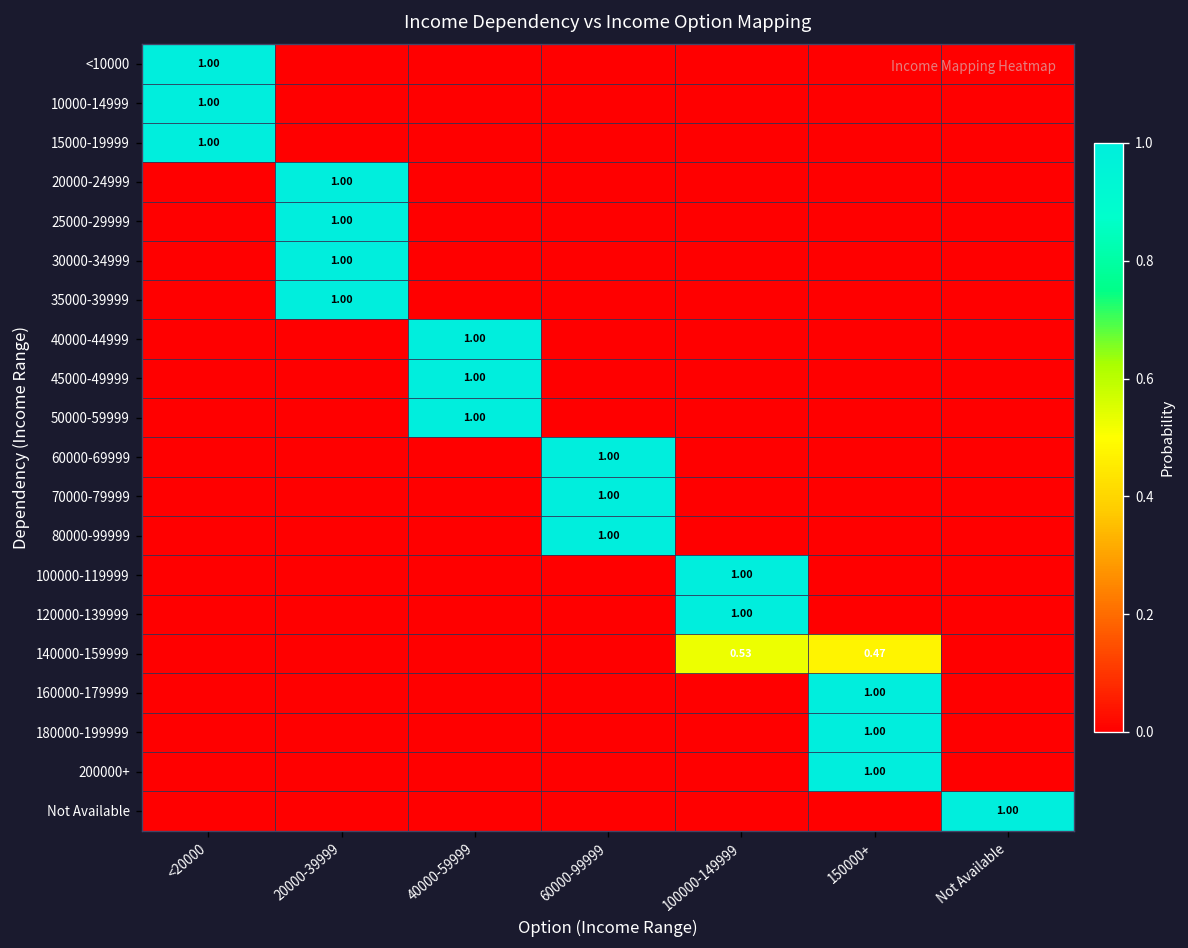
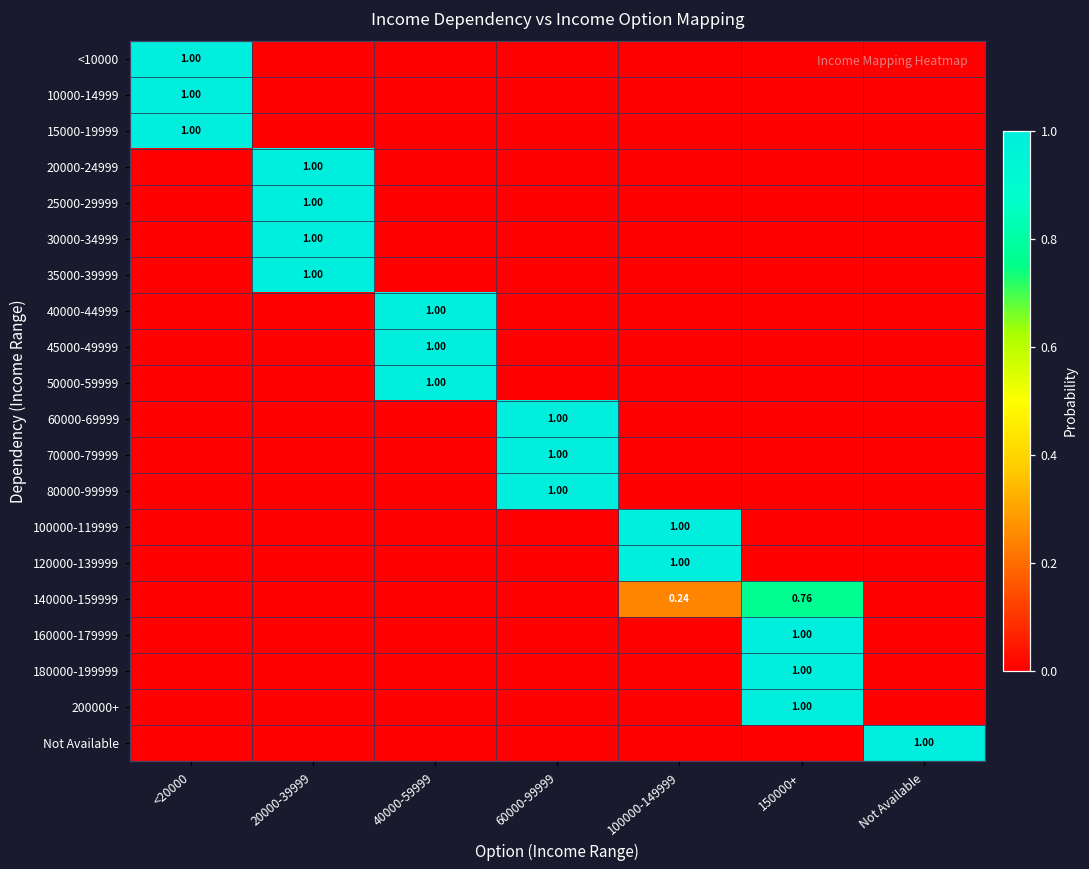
  {
    "<10000": {
      "<20000": 1.00
    },
    "10000-14999": {
      "<20000": 1.00
    },
    "15000-19999": {
      "<20000": 1.00
    },
    "20000-24999": {
      "20000-39999": 1.00
    },
    "25000-29999": {
      "20000-39999": 1.00
    },
    "30000-34999": {
      "20000-39999": 1.00
    },
    "35000-39999": {
      "20000-39999": 1.00
    },
    "40000-44999": {
      "40000-59999": 1.00
    },
    "45000-49999": {
      "40000-59999": 1.00
    },
    "50000-59999": {
      "40000-59999": 1.00
    },
    "60000-69999": {
      "60000-99999": 1.00
    },
    "70000-79999": {
      "60000-99999": 1.00
    },
    "80000-99999": {
      "60000-99999": 1.00
    },
    "100000-119999": {
      "100000-149999": 1.00
    },
    "120000-139999": {
      "100000-149999": 1.00
    },
    "140000-159999": {
-     "100000-149999": 0.53,
-     "150000+": 0.47
+     "100000-149999": 0.24,
+     "150000+": 0.76
    },
    "160000-179999": {
      "150000+": 1.00
    },
    "180000-199999": {
      "150000+": 1.00
    },
    "200000+": {
      "150000+": 1.00
    },
    "Not Available": {
      "Not Available": 1.00
    }
  }
